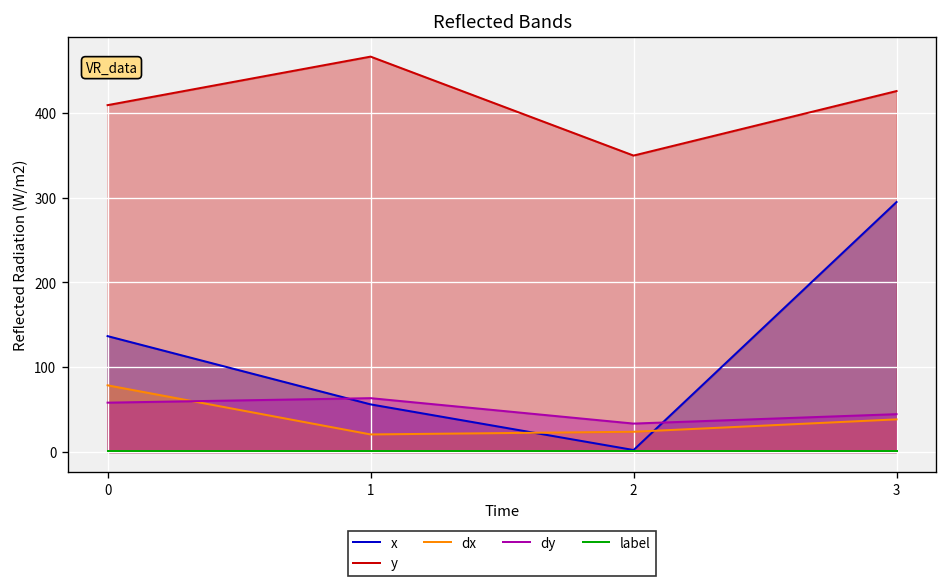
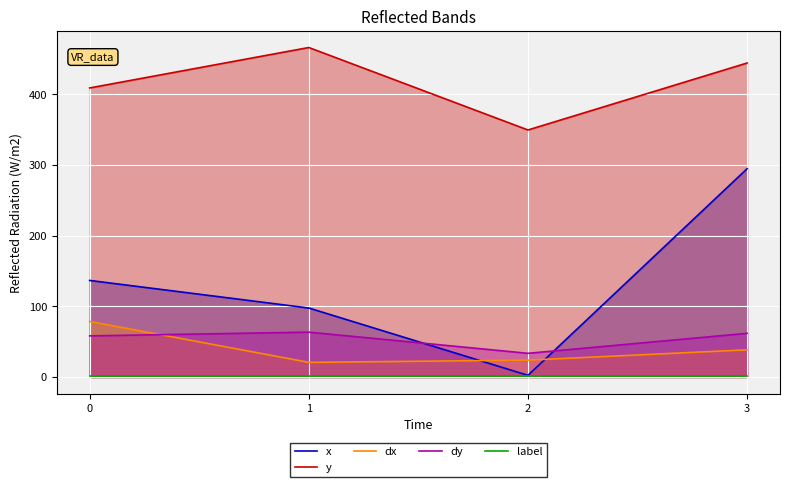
  {
    "x": {
      "0": 140,
-     "1": 60,
+     "1": 100,
      "3": 290
    },
    "y": {
      "0": 410,
      "1": 470,
      "2": 350,
-     "3": 430
+     "3": 440
    },
    "dx": {
      "0": 80,
      "1": 20,
      "2": 20,
      "3": 40
    },
    "dy": {
      "0": 60,
      "1": 60,
      "2": 30,
-     "3": 40
+     "3": 60
    },
    "label": {
      "0": 0,
      "1": 0,
      "3": 0
    }
  }
